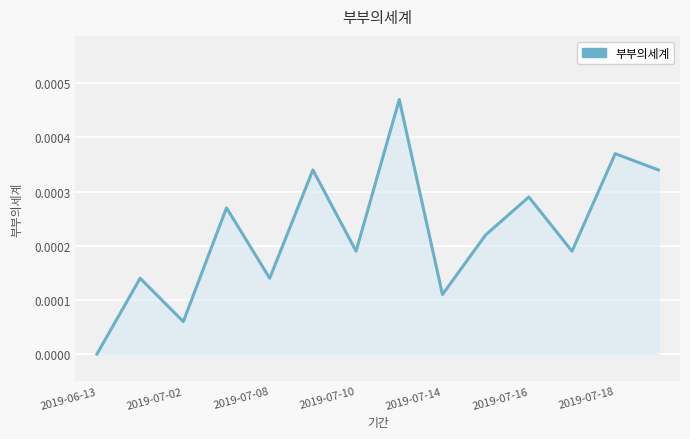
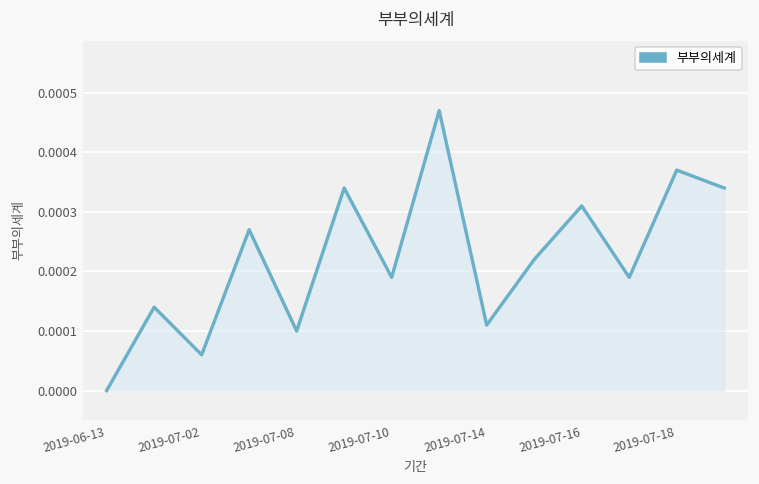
  {
    "2019-06-13": 0.00000,
    "2019-07-02": 0.00006,
-   "2019-07-08": 0.00014,
+   "2019-07-08": 0.00010,
    "2019-07-10": 0.00019,
    "2019-07-14": 0.00011,
-   "2019-07-16": 0.00029,
+   "2019-07-16": 0.00031,
    "2019-07-18": 0.00037
  }
